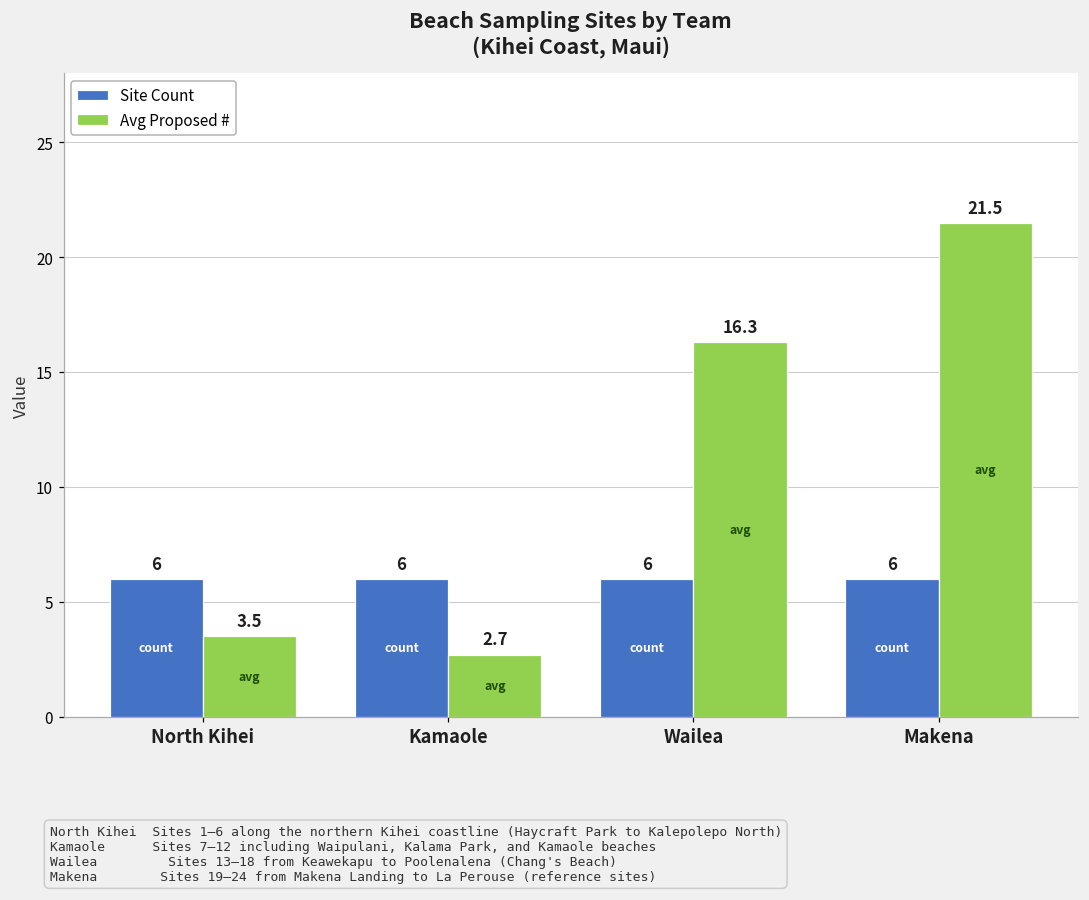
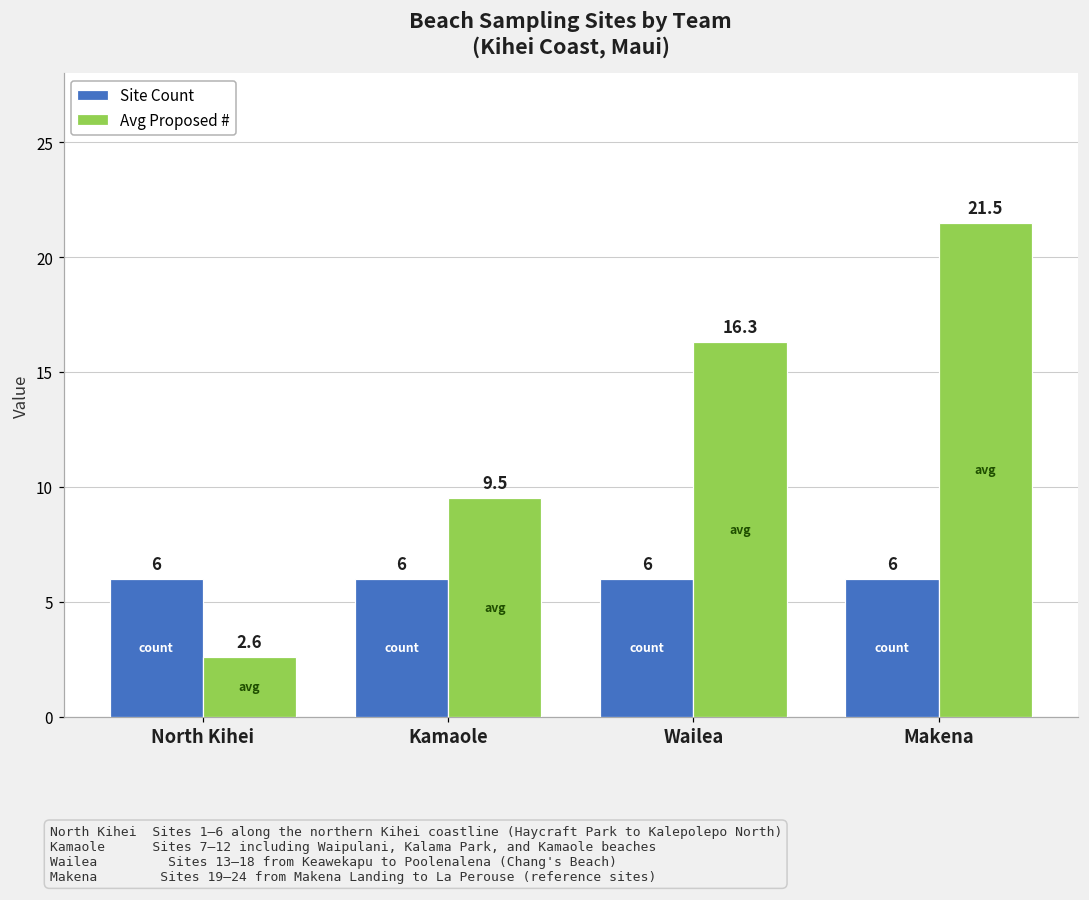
  {
    "Site Count": {
      "North Kihei": 6,
      "Kamaole": 6,
      "Wailea": 6,
      "Makena": 6
    },
    "Avg Proposed #": {
-     "North Kihei": 3.5,
-     "Kamaole": 2.7,
+     "North Kihei": 2.6,
+     "Kamaole": 9.5,
      "Wailea": 16.3,
      "Makena": 21.5
    }
  }
